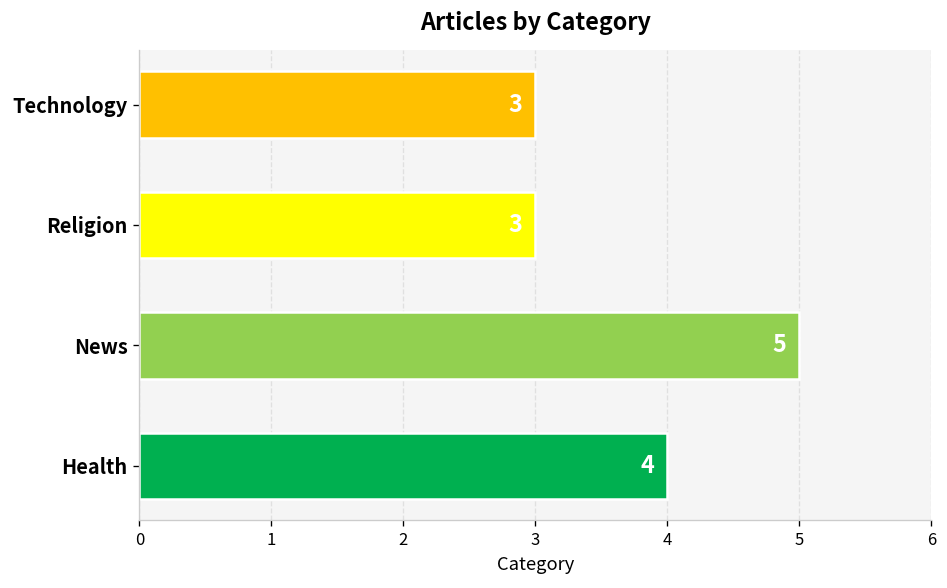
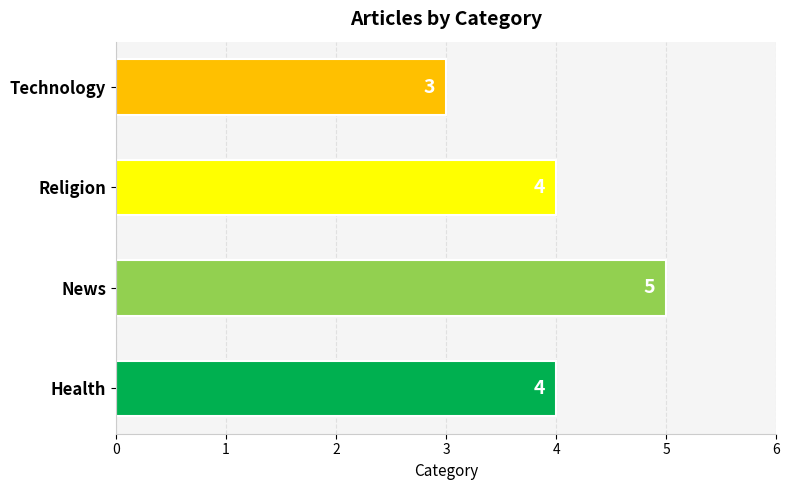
  {
    "Technology": 3,
-   "Religion": 3,
+   "Religion": 4,
    "News": 5,
    "Health": 4
  }
